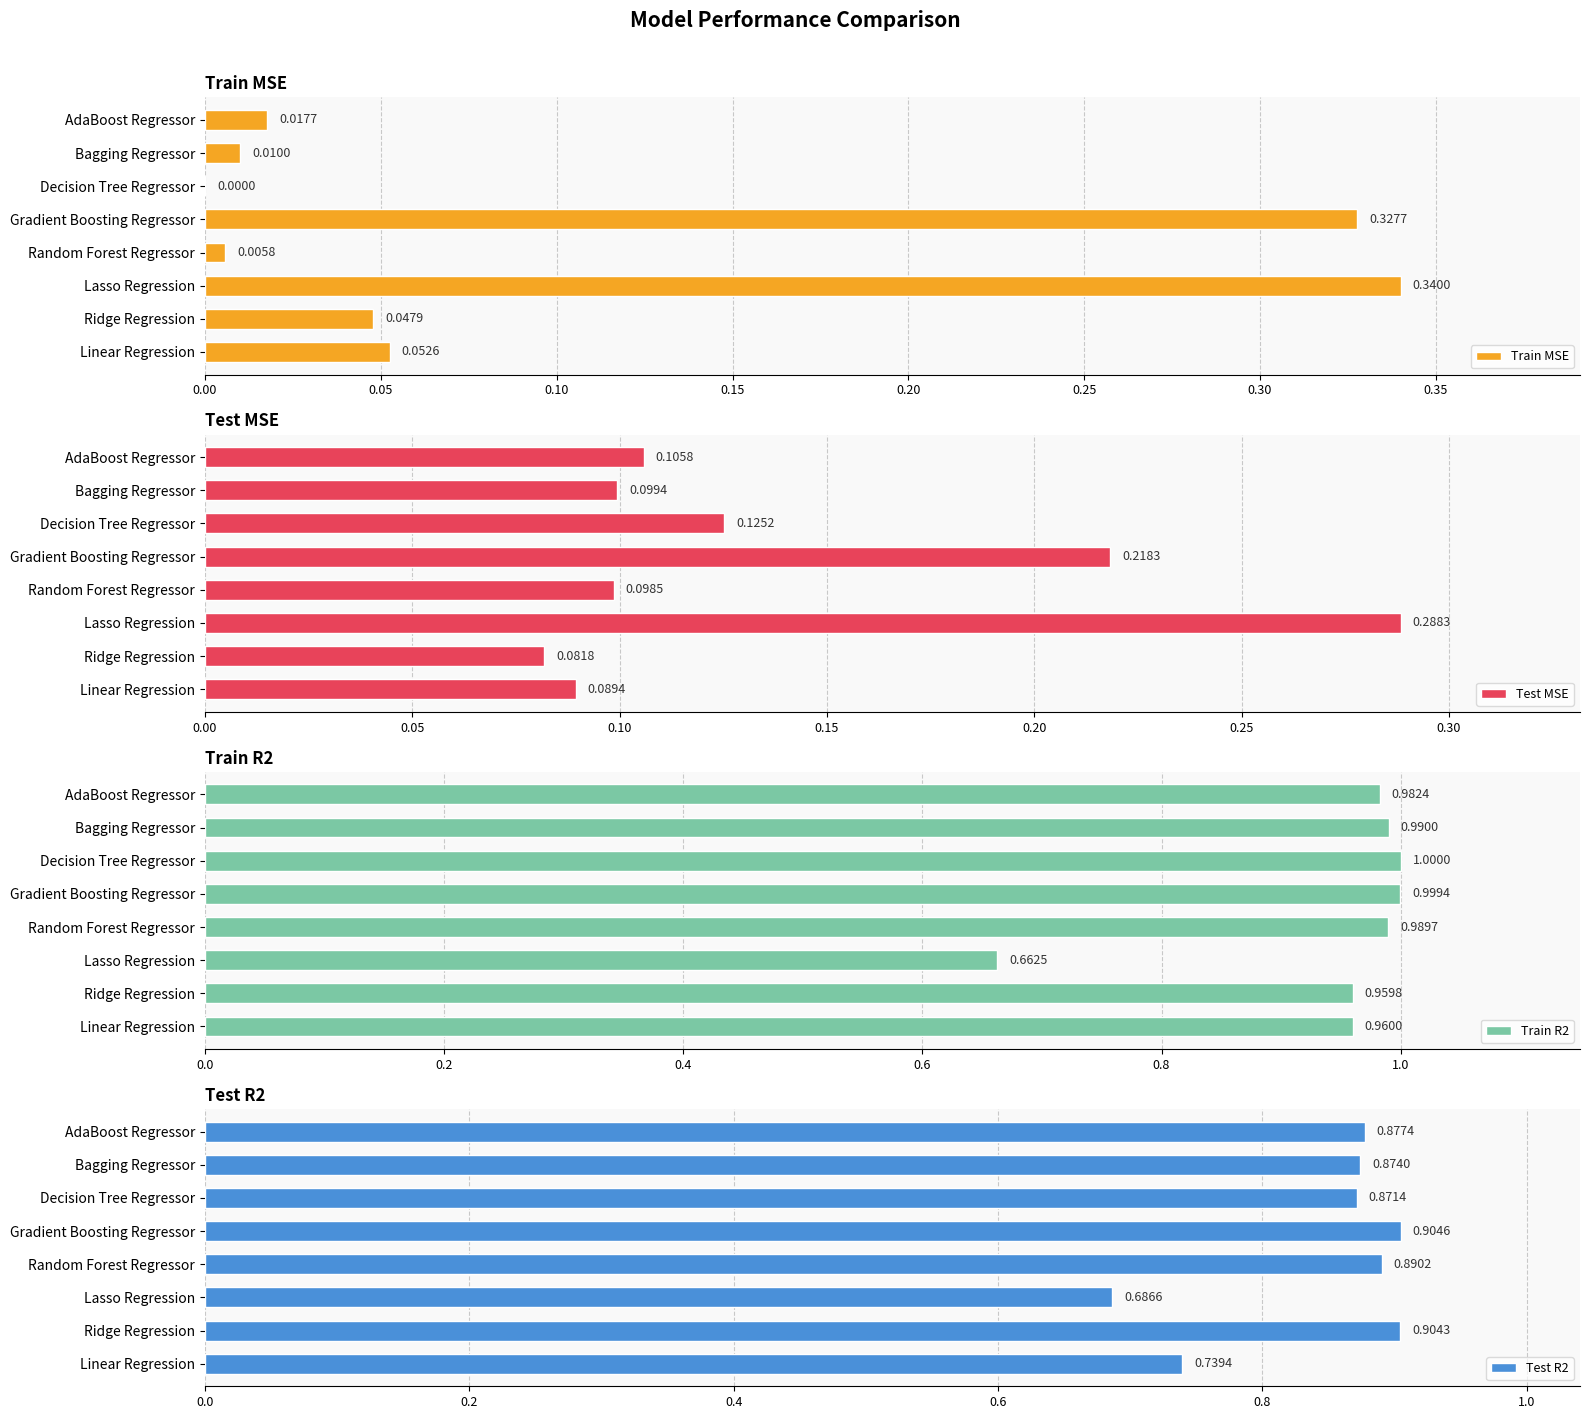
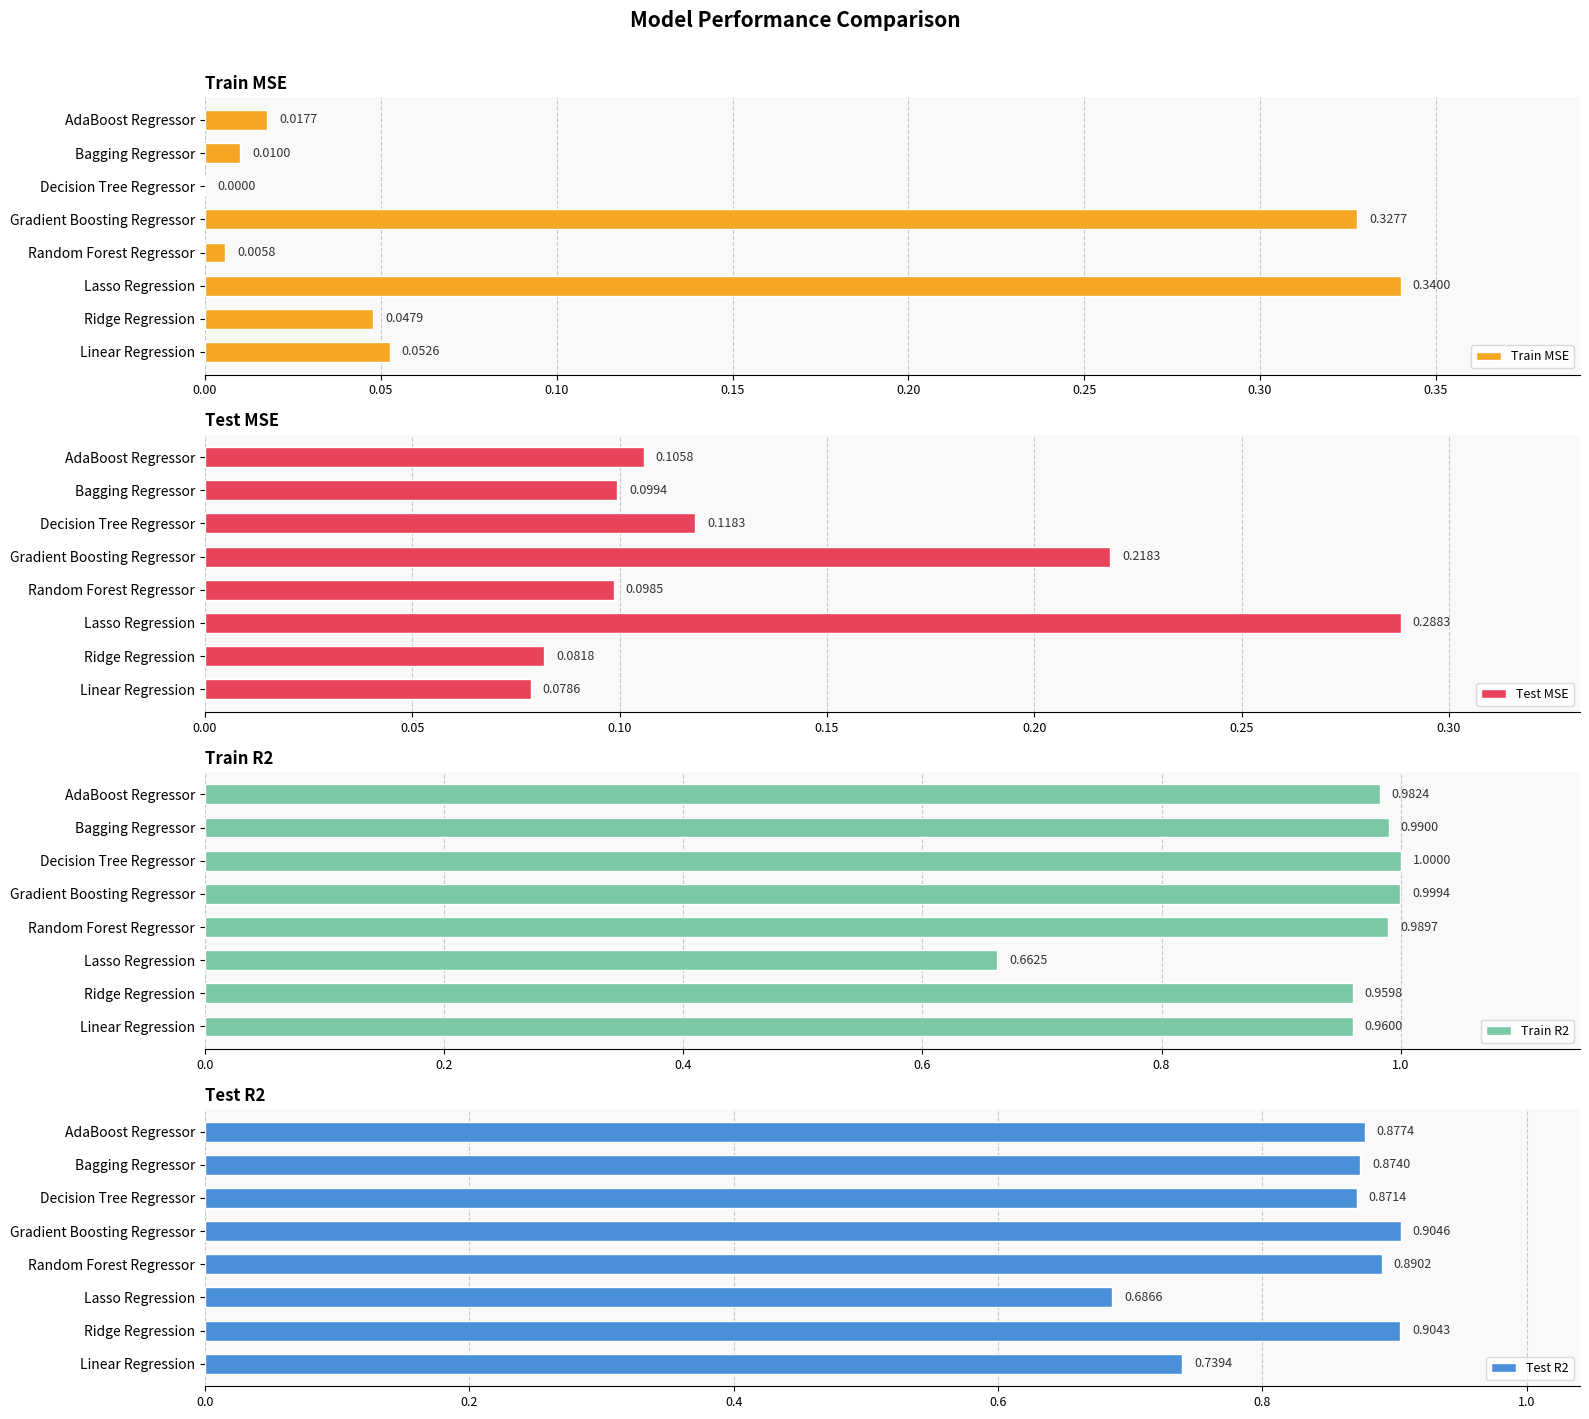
  {
    "Train MSE": {
      "AdaBoost Regressor": 0.0177,
      "Bagging Regressor": 0.0100,
      "Decision Tree Regressor": 0.0000,
      "Gradient Boosting Regressor": 0.3277,
      "Random Forest Regressor": 0.0058,
      "Lasso Regression": 0.3400,
      "Ridge Regression": 0.0479,
      "Linear Regression": 0.0526
    },
    "Test MSE": {
      "AdaBoost Regressor": 0.1058,
      "Bagging Regressor": 0.0994,
-     "Decision Tree Regressor": 0.1252,
+     "Decision Tree Regressor": 0.1183,
      "Gradient Boosting Regressor": 0.2183,
      "Random Forest Regressor": 0.0985,
      "Lasso Regression": 0.2883,
      "Ridge Regression": 0.0818,
-     "Linear Regression": 0.0894
+     "Linear Regression": 0.0786
    },
    "Train R2": {
      "AdaBoost Regressor": 0.9824,
      "Bagging Regressor": 0.9900,
      "Decision Tree Regressor": 1.0000,
      "Gradient Boosting Regressor": 0.9994,
      "Random Forest Regressor": 0.9897,
      "Lasso Regression": 0.6625,
      "Ridge Regression": 0.9598,
      "Linear Regression": 0.9600
    },
    "Test R2": {
      "AdaBoost Regressor": 0.8774,
      "Bagging Regressor": 0.8740,
      "Decision Tree Regressor": 0.8714,
      "Gradient Boosting Regressor": 0.9046,
      "Random Forest Regressor": 0.8902,
      "Lasso Regression": 0.6866,
      "Ridge Regression": 0.9043,
      "Linear Regression": 0.7394
    }
  }
